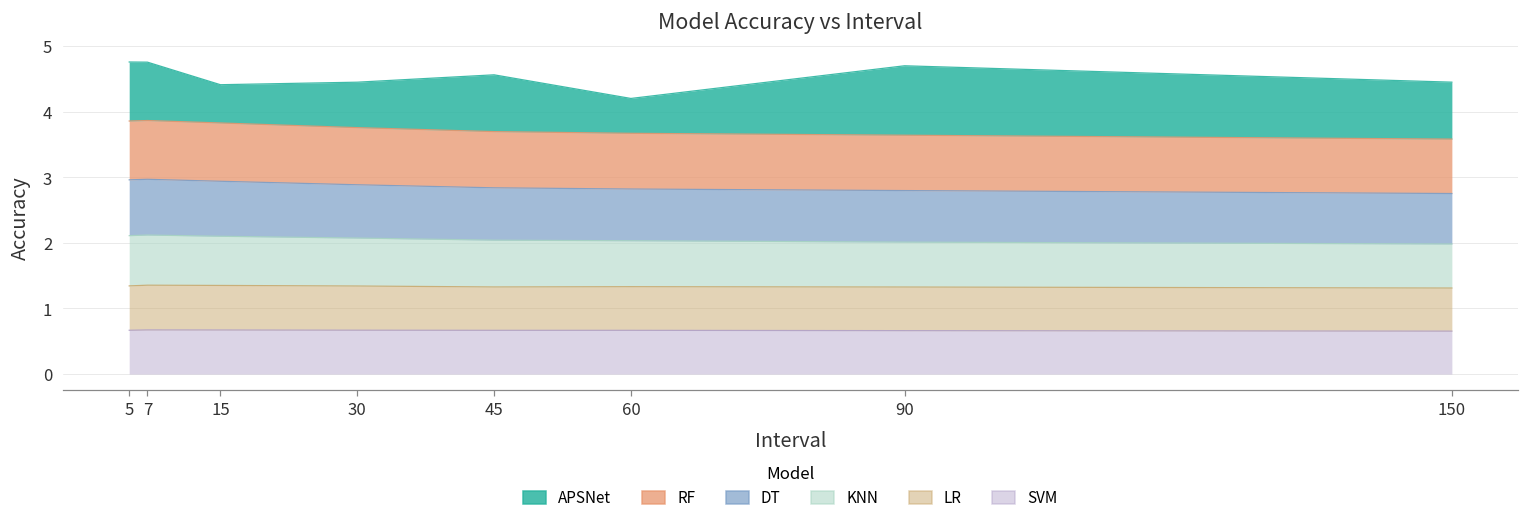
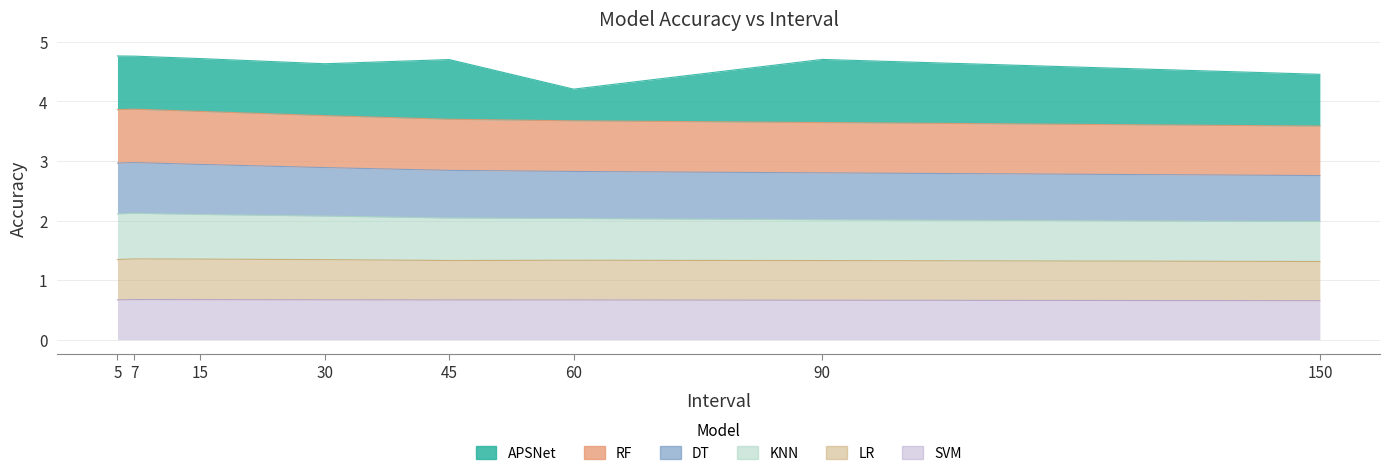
  {
    "APSNet": {
      "5": 0.9,
      "7": 0.9,
-     "15": 0.6,
-     "30": 0.7,
-     "45": 0.9,
+     "15": 0.9,
+     "30": 0.9,
+     "45": 1.0,
      "60": 0.5,
      "90": 1.1,
      "150": 0.9
    }
  }
